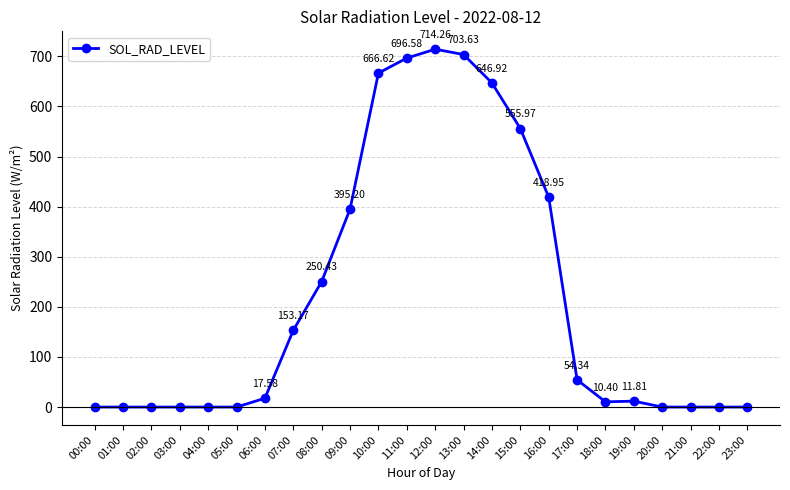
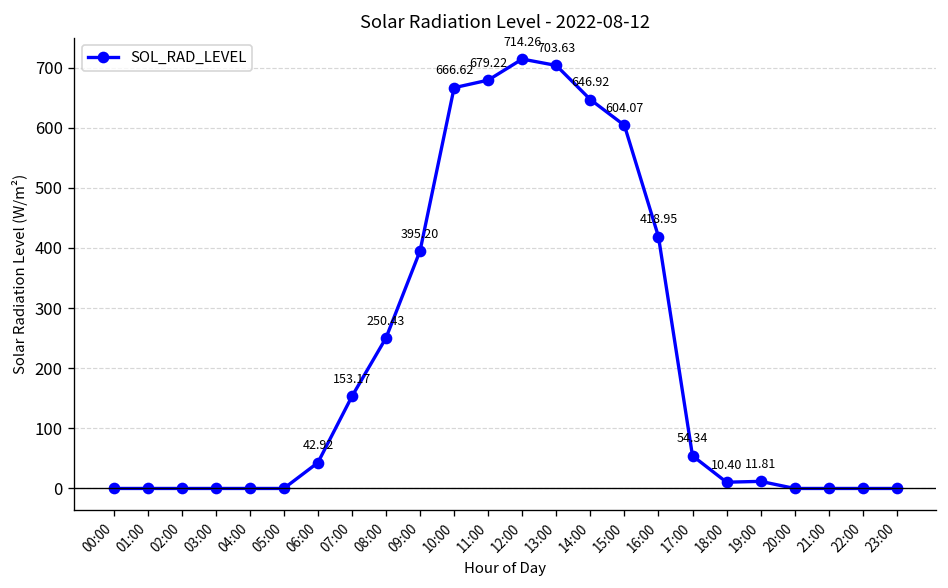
  {
-   "06:00": 17.58,
+   "06:00": 42.92,
    "07:00": 153.17,
    "08:00": 250.43,
    "09:00": 395.20,
    "10:00": 666.62,
-   "11:00": 696.58,
+   "11:00": 679.22,
    "12:00": 714.26,
    "13:00": 703.63,
    "14:00": 646.92,
-   "15:00": 555.97,
+   "15:00": 604.07,
    "16:00": 418.95,
    "17:00": 54.34,
    "18:00": 10.40,
    "19:00": 11.81
  }
